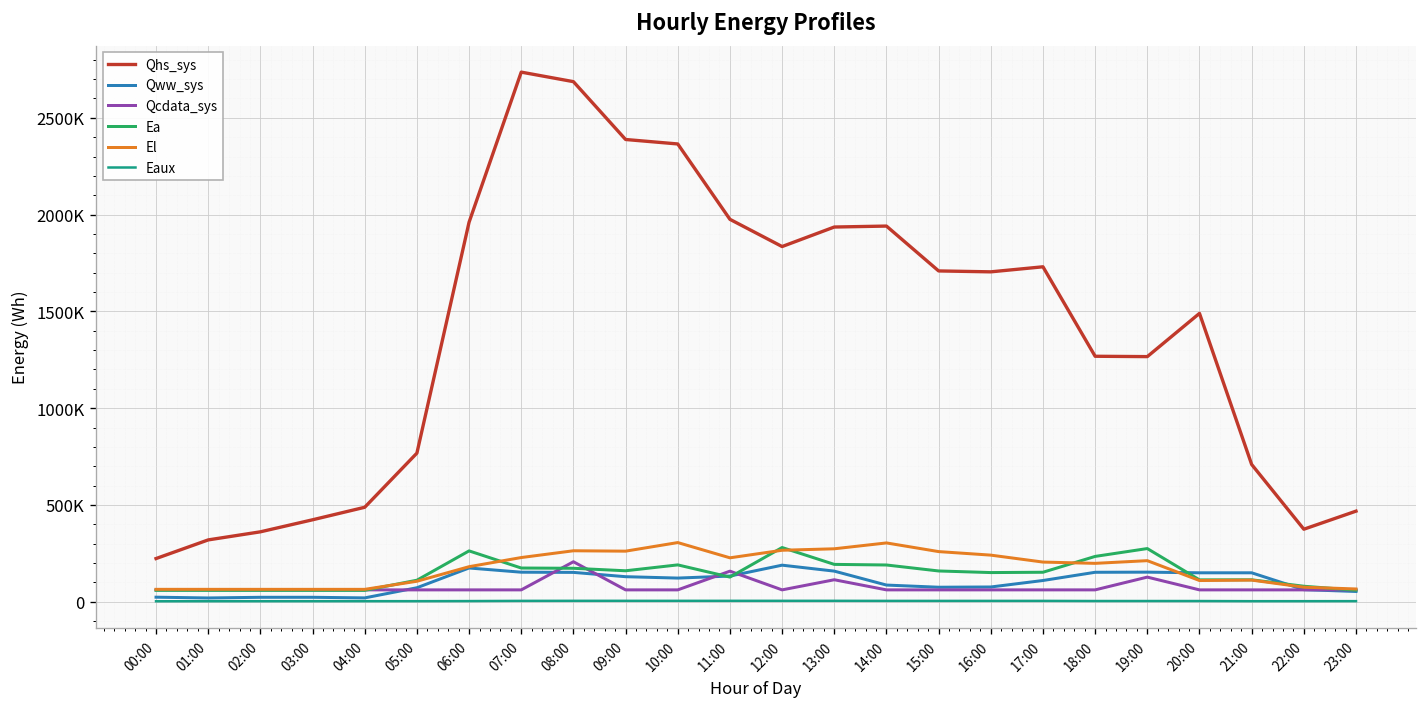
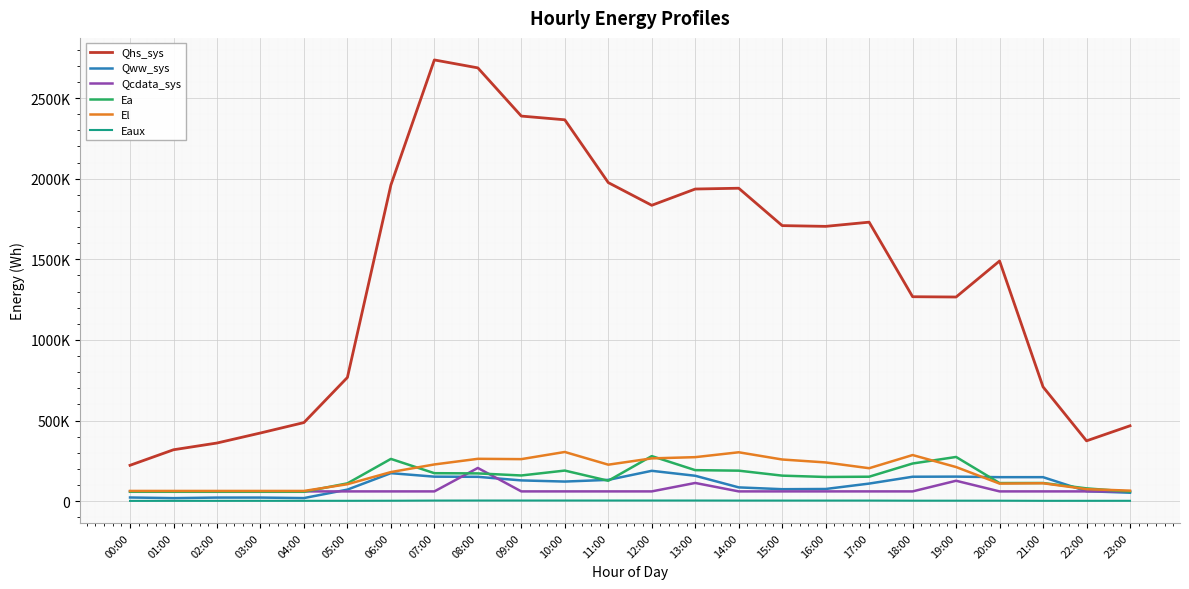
  {
    "Qhs_sys": {
      "00:00": 220000,
      "01:00": 320000,
      "02:00": 360000,
      "03:00": 420000,
      "04:00": 490000,
      "05:00": 770000,
      "06:00": 1960000,
      "07:00": 2740000,
      "08:00": 2690000,
      "09:00": 2390000,
      "10:00": 2370000,
      "11:00": 1980000,
      "12:00": 1830000,
      "13:00": 1940000,
      "14:00": 1940000,
      "15:00": 1710000,
      "16:00": 1700000,
      "17:00": 1730000,
      "18:00": 1270000,
      "19:00": 1270000,
      "20:00": 1490000,
      "21:00": 710000,
      "22:00": 370000,
      "23:00": 470000
    },
    "Qww_sys": {
      "00:00": 20000,
      "01:00": 20000,
      "02:00": 20000,
      "03:00": 20000,
      "04:00": 20000,
      "07:00": 150000,
      "08:00": 150000,
      "09:00": 130000,
      "10:00": 120000,
      "12:00": 190000,
      "13:00": 160000,
      "14:00": 90000,
      "17:00": 110000,
      "18:00": 150000,
      "19:00": 150000,
      "20:00": 150000,
      "21:00": 150000
    },
    "Qcdata_sys": {
      "06:00": 60000,
      "07:00": 60000,
      "08:00": 210000,
      "09:00": 60000,
      "10:00": 60000,
-     "11:00": 160000,
+     "11:00": 60000,
      "12:00": 60000,
      "13:00": 110000,
      "14:00": 60000,
      "17:00": 60000,
      "18:00": 60000,
      "19:00": 130000,
      "20:00": 60000,
      "21:00": 60000
    },
    "El": {
      "07:00": 230000,
      "08:00": 260000,
      "09:00": 260000,
      "10:00": 310000,
      "11:00": 230000,
      "13:00": 270000,
      "14:00": 300000,
      "15:00": 260000,
      "16:00": 240000,
      "17:00": 200000,
-     "18:00": 200000,
+     "18:00": 290000,
      "19:00": 210000
    }
  }
